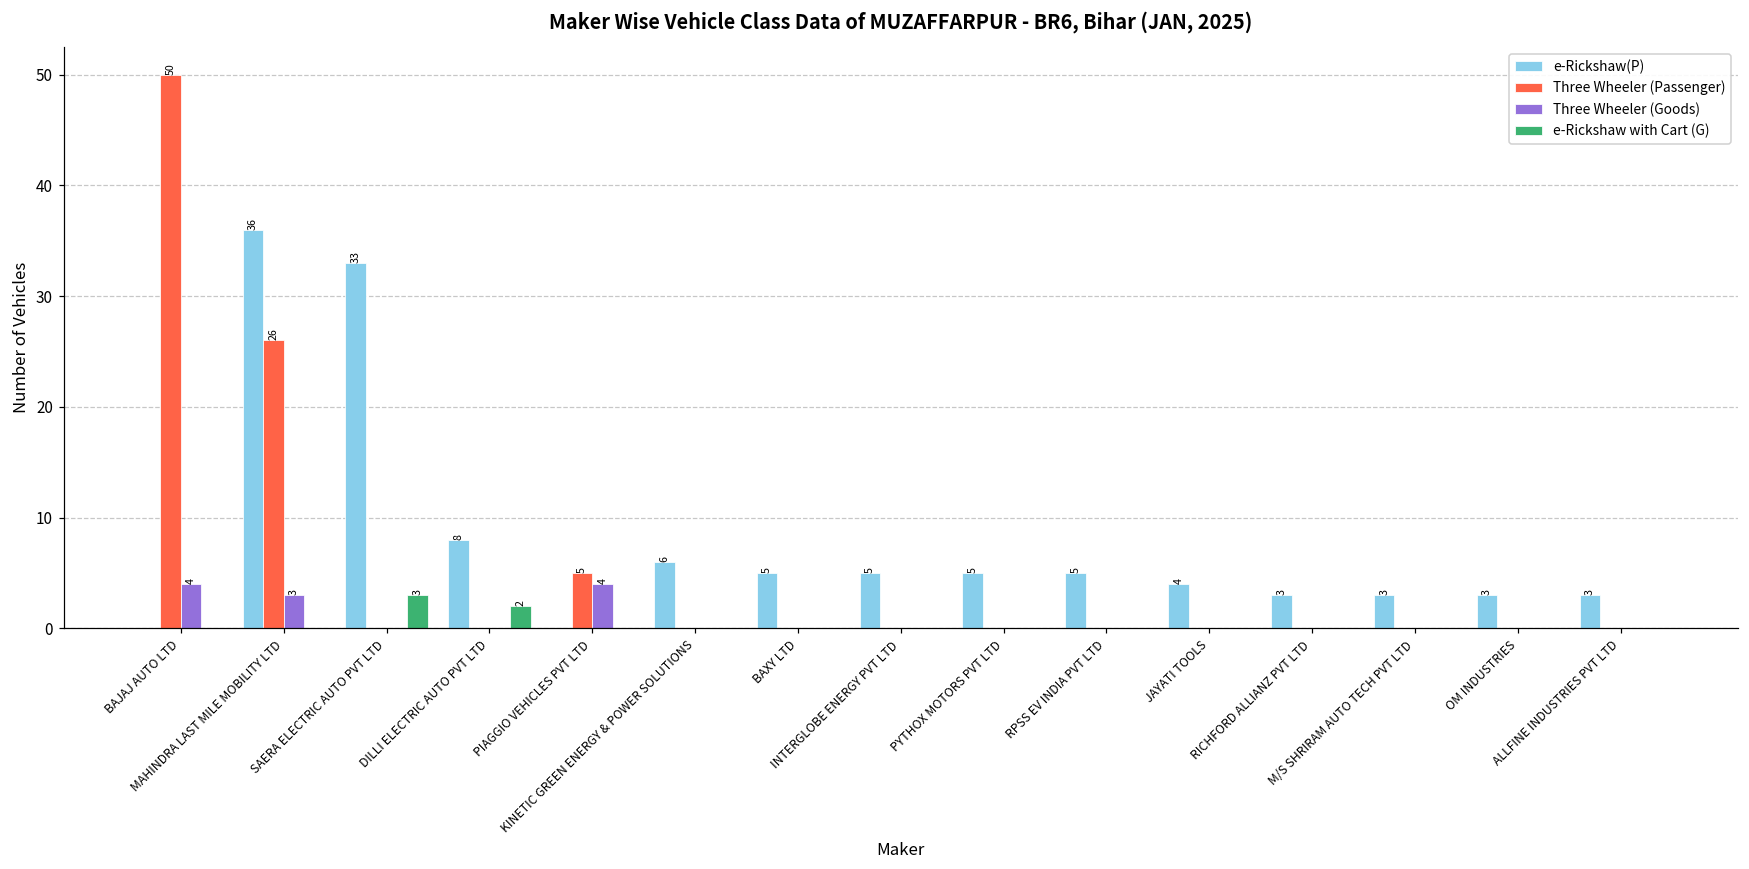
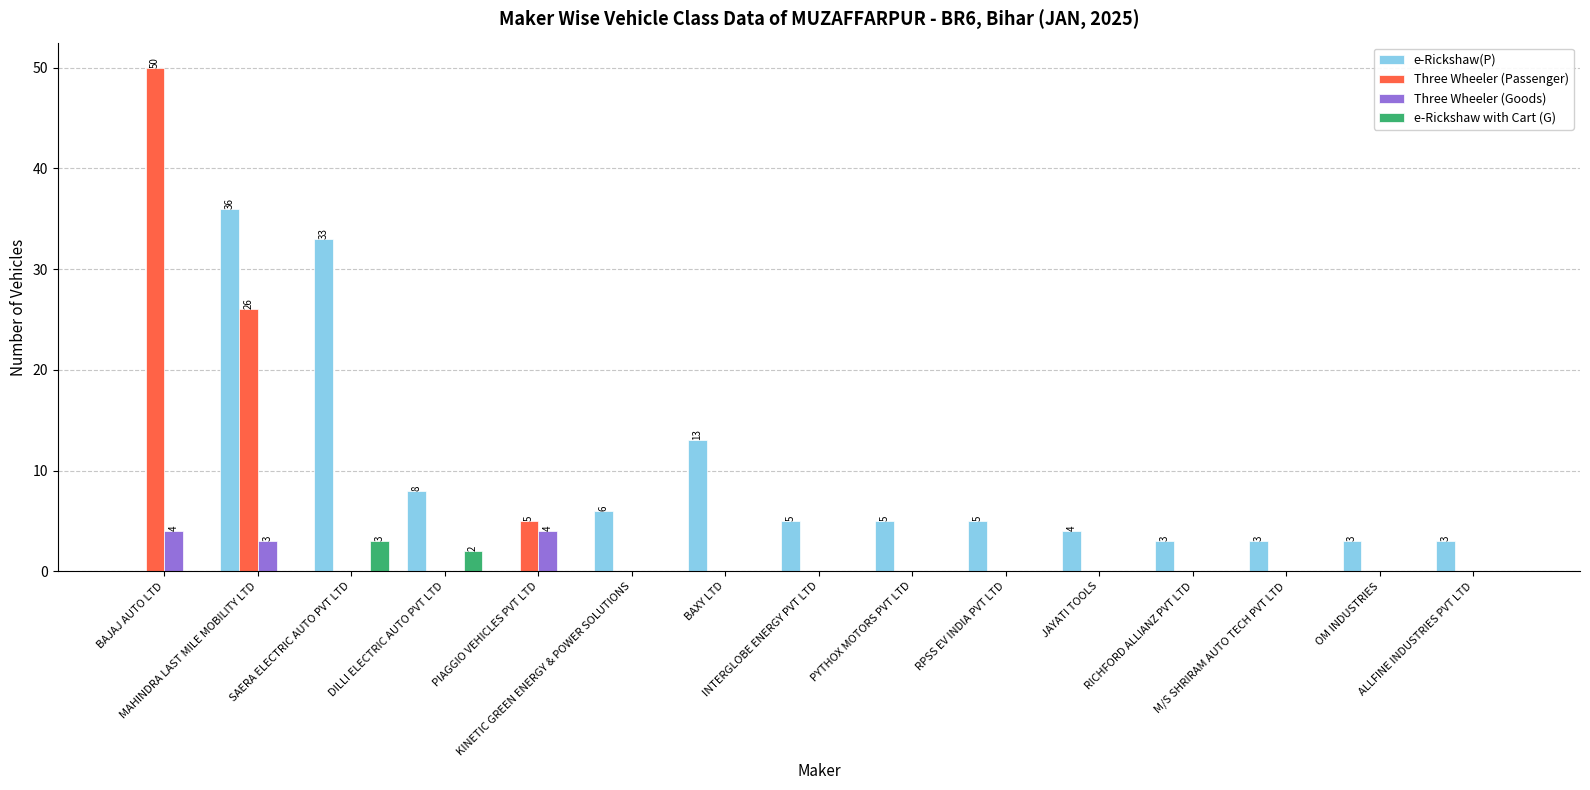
  {
    "e-Rickshaw(P)": {
      "MAHINDRA LAST MILE MOBILITY LTD": 36,
      "SAERA ELECTRIC AUTO PVT LTD": 33,
      "DILLI ELECTRIC AUTO PVT LTD": 8,
      "KINETIC GREEN ENERGY & POWER SOLUTIONS": 6,
-     "BAXY LTD": 5,
+     "BAXY LTD": 13,
      "INTERGLOBE ENERGY PVT LTD": 5,
      "PYTHOX MOTORS PVT LTD": 5,
      "RPSS EV INDIA PVT LTD": 5,
      "JAYATI TOOLS": 4,
      "RICHFORD ALLIANZ PVT LTD": 3,
      "M/S SHRIRAM AUTO TECH PVT LTD": 3,
      "OM INDUSTRIES": 3,
      "ALLFINE INDUSTRIES PVT LTD": 3
    },
    "Three Wheeler (Passenger)": {
      "BAJAJ AUTO LTD": 50,
      "MAHINDRA LAST MILE MOBILITY LTD": 26,
      "PIAGGIO VEHICLES PVT LTD": 5
    },
    "Three Wheeler (Goods)": {
      "BAJAJ AUTO LTD": 4,
      "MAHINDRA LAST MILE MOBILITY LTD": 3,
      "PIAGGIO VEHICLES PVT LTD": 4
    },
    "e-Rickshaw with Cart (G)": {
      "SAERA ELECTRIC AUTO PVT LTD": 3,
      "DILLI ELECTRIC AUTO PVT LTD": 2
    }
  }
